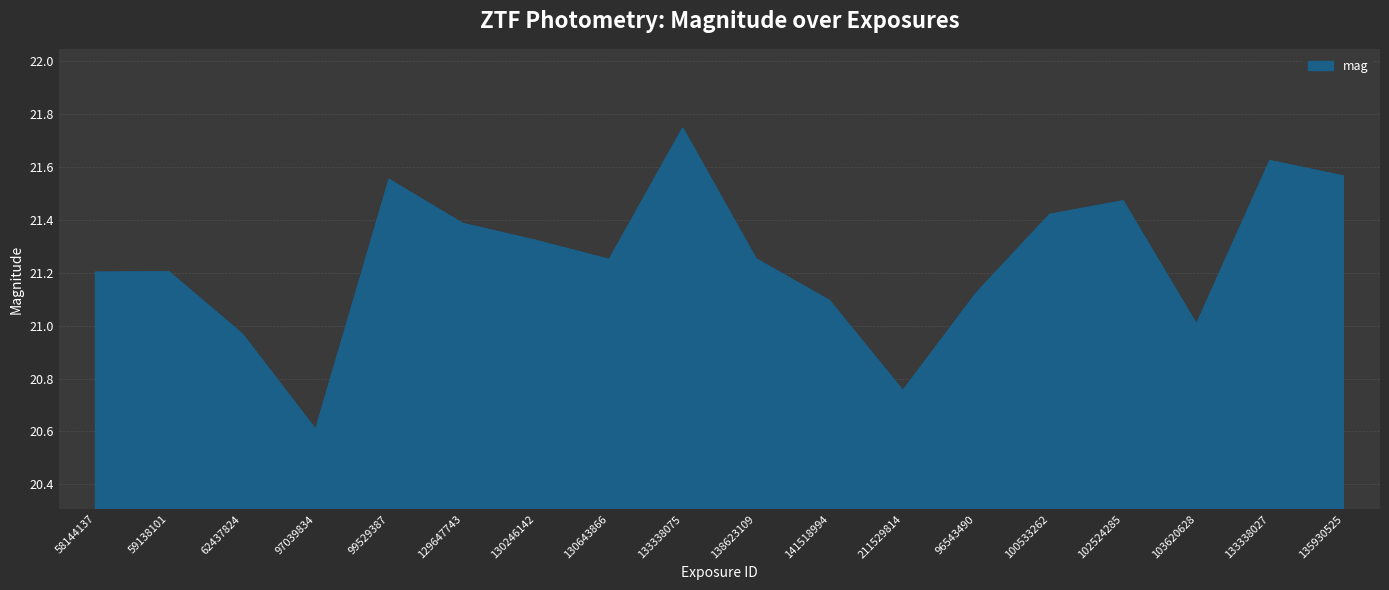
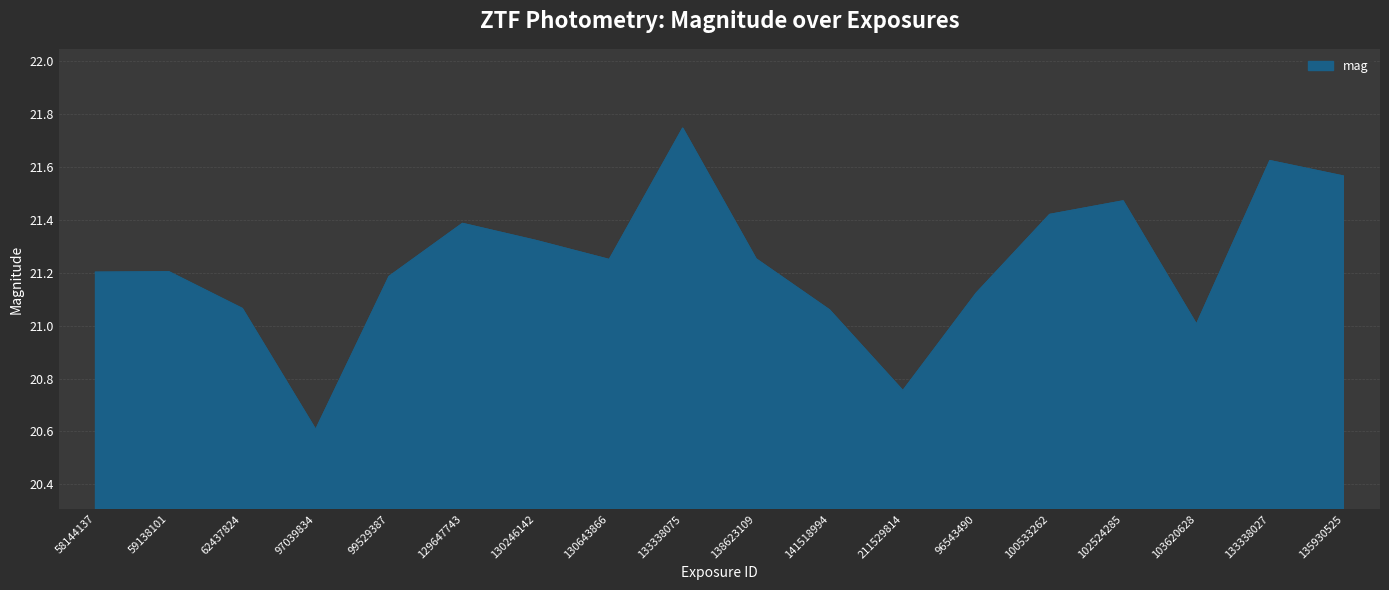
  {
    "58144137": 21.20,
    "59138101": 21.20,
-   "62437824": 20.97,
+   "62437824": 21.06,
    "97039834": 20.61,
-   "99529387": 21.55,
+   "99529387": 21.19,
    "129647743": 21.39,
    "130246142": 21.32,
    "130643866": 21.25,
    "133338075": 21.75,
    "138623109": 21.25,
-   "141518994": 21.09,
+   "141518994": 21.06,
    "211529814": 20.75,
    "96543490": 21.12,
    "100533262": 21.42,
    "102524285": 21.47,
    "103620628": 21.00,
    "133338027": 21.62,
    "135930525": 21.56
  }
